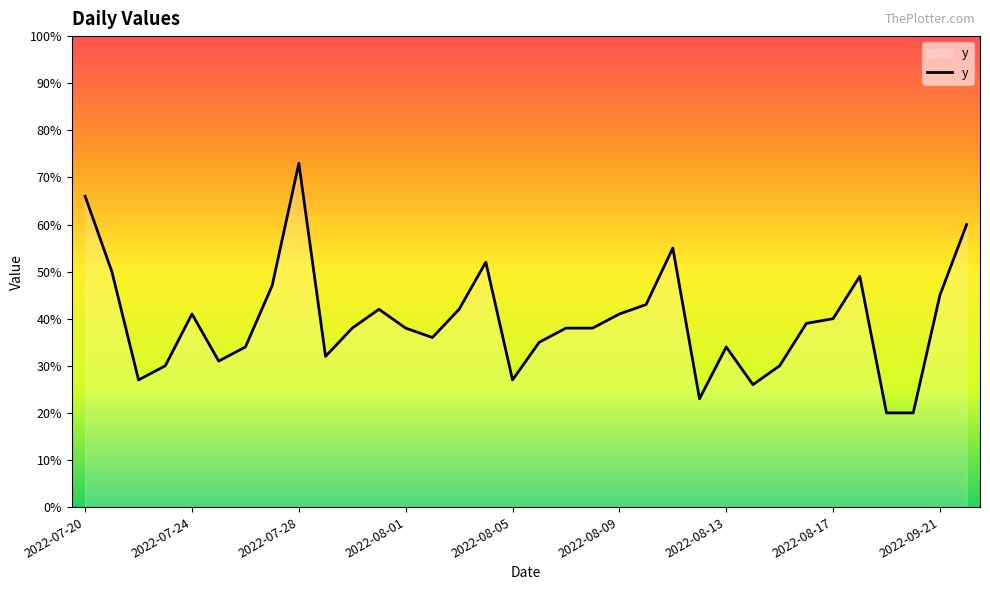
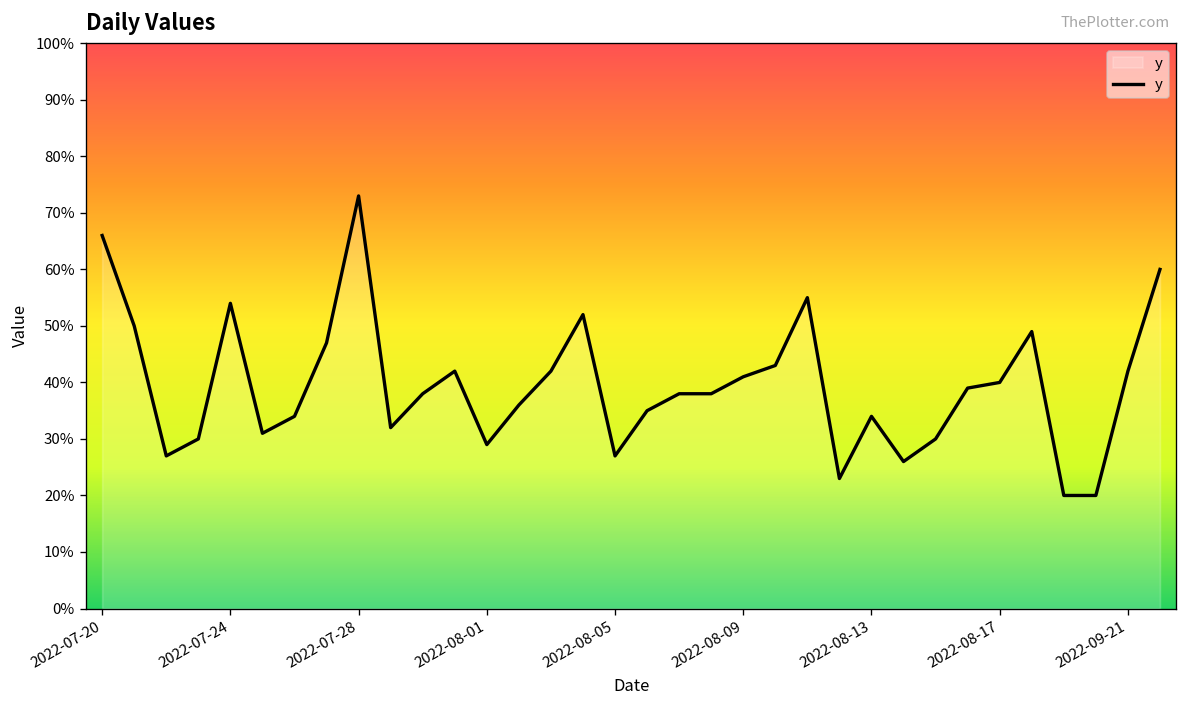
  {
    "2022-07-20": "66%",
-   "2022-07-24": "41%",
+   "2022-07-24": "54%",
    "2022-07-28": "73%",
-   "2022-08-01": "38%",
+   "2022-08-01": "29%",
    "2022-08-05": "27%",
    "2022-08-09": "41%",
    "2022-08-13": "34%",
    "2022-08-17": "40%",
-   "2022-09-21": "45%"
+   "2022-09-21": "42%"
  }
